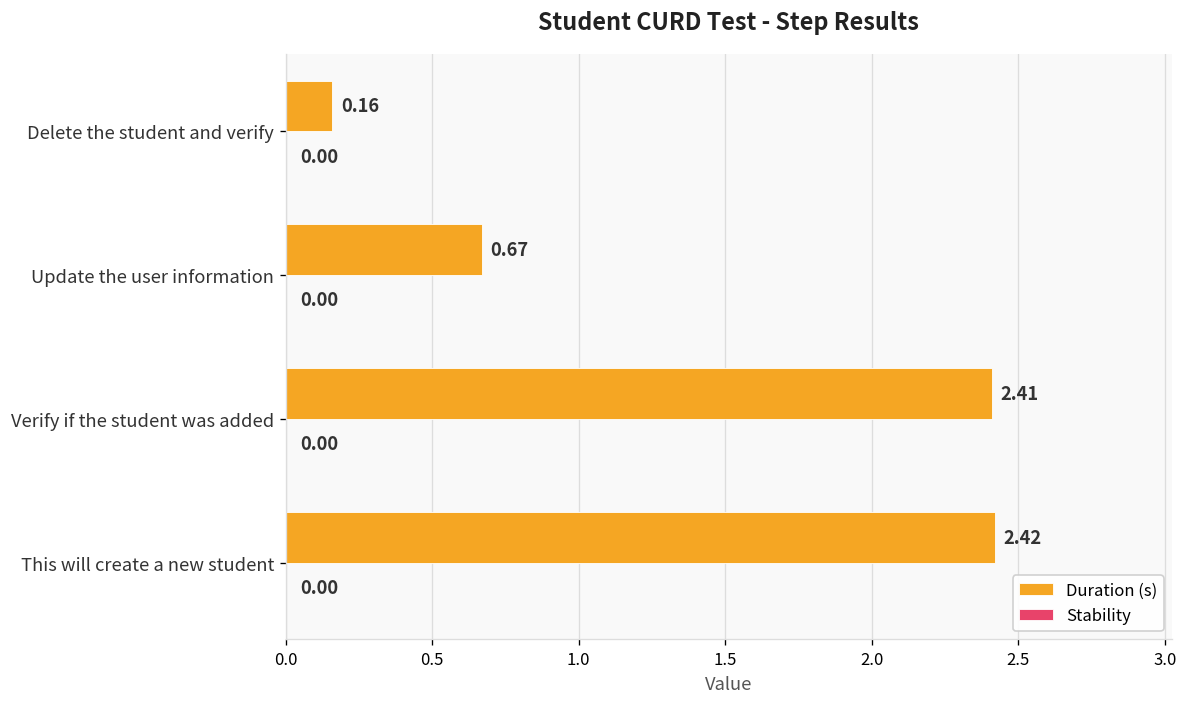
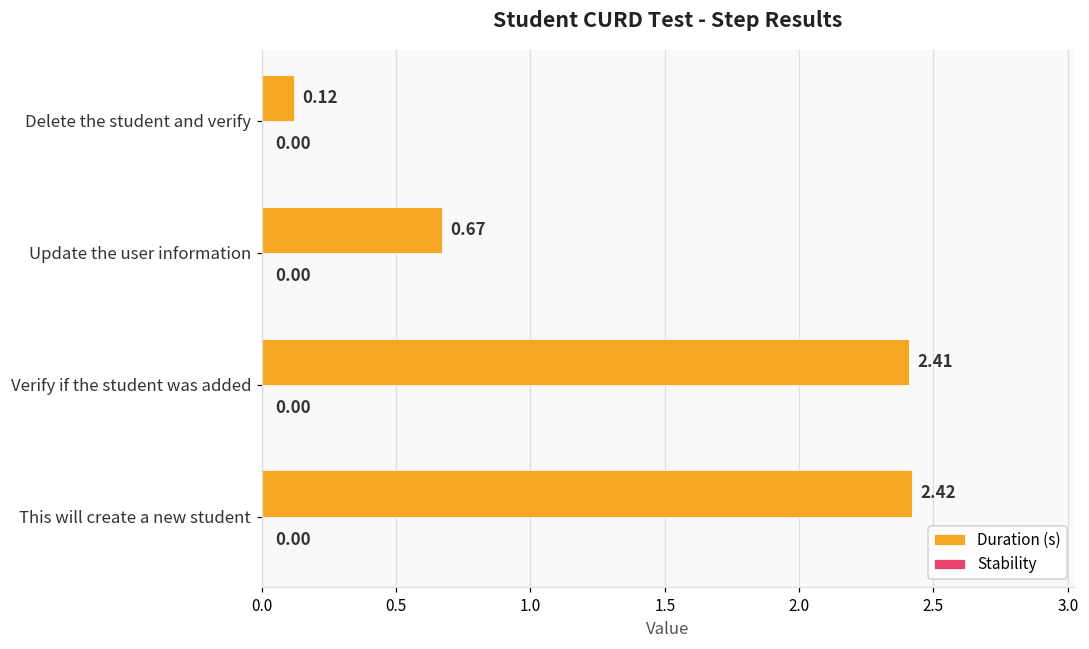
  {
    "Duration (s)": {
-     "Delete the student and verify": 0.16,
+     "Delete the student and verify": 0.12,
      "Update the user information": 0.67,
      "Verify if the student was added": 2.41,
      "This will create a new student": 2.42
    },
    "Stability": {
      "Delete the student and verify": 0.00,
      "Update the user information": 0.00,
      "Verify if the student was added": 0.00,
      "This will create a new student": 0.00
    }
  }
